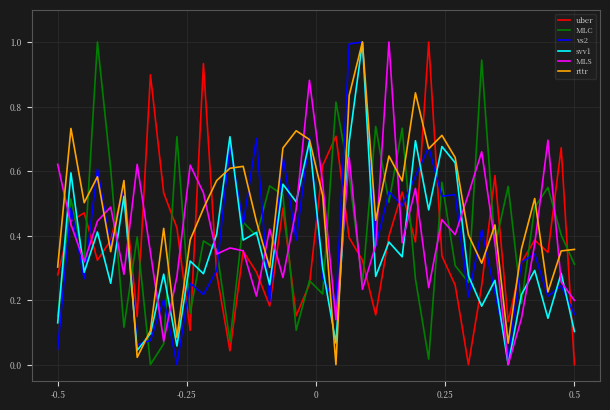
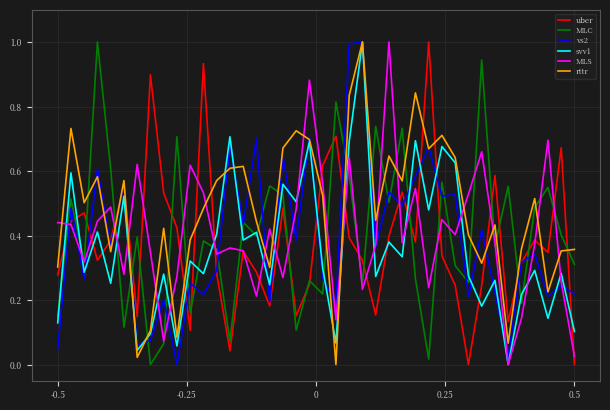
  {
    "uber": {
      "-0.5": 0.28,
      "0.5": 0.00
    },
    "MLC": {
      "-0.5": 0.15,
      "0.5": 0.31
    },
    "vs2": {
      "-0.5": 0.05,
-     "0.5": 0.16
+     "0.5": 0.22
    },
    "svv1": {
      "-0.5": 0.13,
      "0.5": 0.10
    },
    "MLS": {
-     "-0.5": 0.62,
-     "0.5": 0.20
+     "-0.5": 0.44,
+     "0.5": 0.03
    },
    "rttr": {
      "-0.5": 0.30,
      "0.5": 0.36
    }
  }
